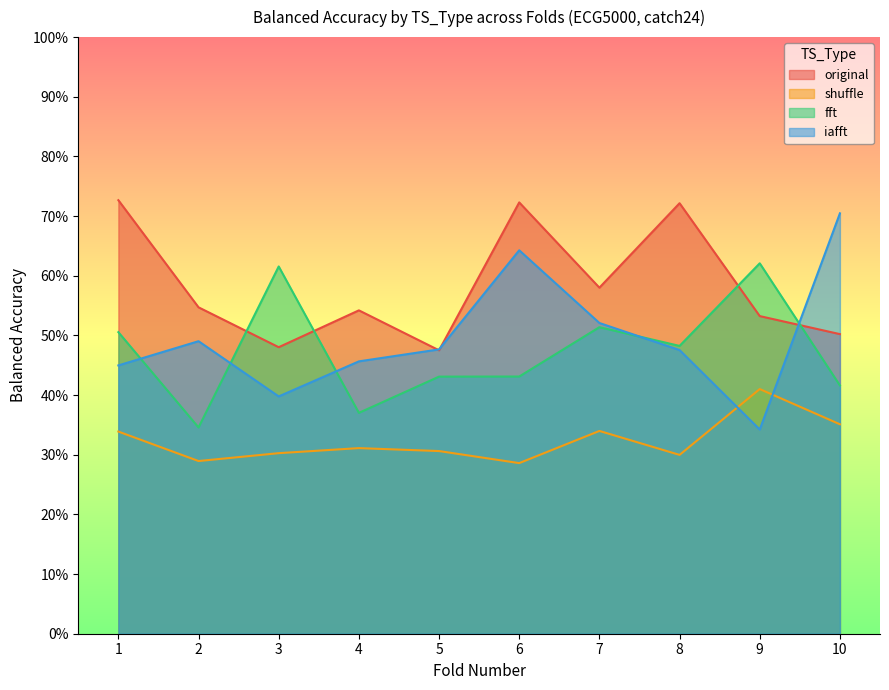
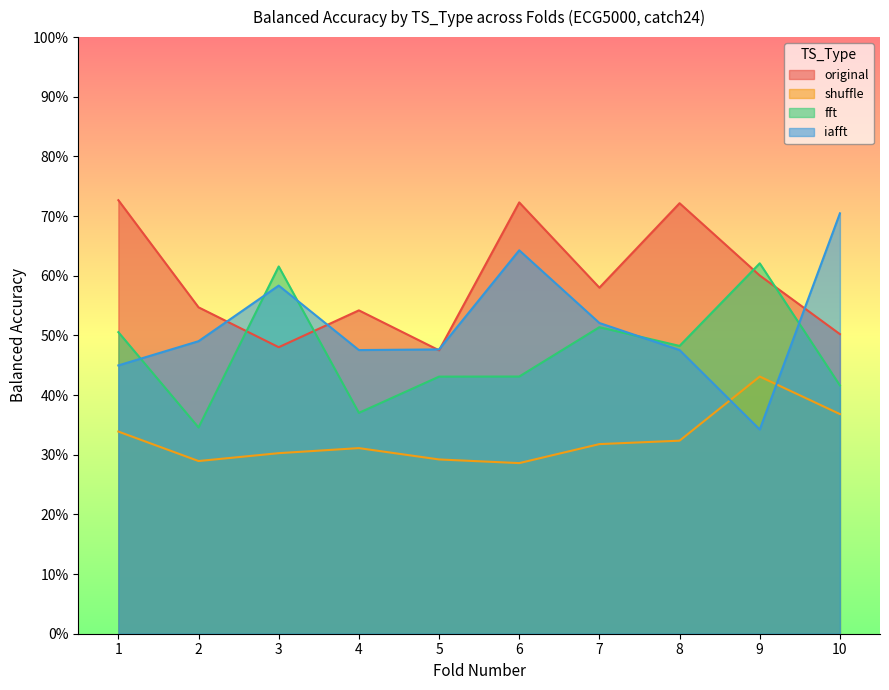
  {
    "original": {
      "1": "73%",
      "2": "55%",
      "3": "48%",
      "4": "54%",
      "6": "72%",
      "7": "58%",
      "8": "72%",
-     "9": "53%",
+     "9": "60%",
      "10": "50%"
    },
    "shuffle": {
      "1": "34%",
      "2": "29%",
      "3": "30%",
      "4": "31%",
-     "5": "31%",
+     "5": "29%",
      "6": "29%",
-     "7": "34%",
-     "8": "30%",
-     "9": "41%",
-     "10": "35%"
+     "7": "32%",
+     "8": "32%",
+     "9": "43%",
+     "10": "37%"
    },
    "fft": {
      "1": "51%",
      "2": "35%",
      "3": "62%",
      "4": "37%",
      "5": "43%",
      "6": "43%",
      "7": "51%",
      "8": "48%",
      "9": "62%",
      "10": "42%"
    },
    "iafft": {
      "1": "45%",
      "2": "49%",
-     "3": "40%",
-     "4": "46%",
+     "3": "58%",
+     "4": "48%",
      "6": "64%",
      "7": "52%",
      "8": "48%",
      "9": "34%",
      "10": "70%"
    }
  }
